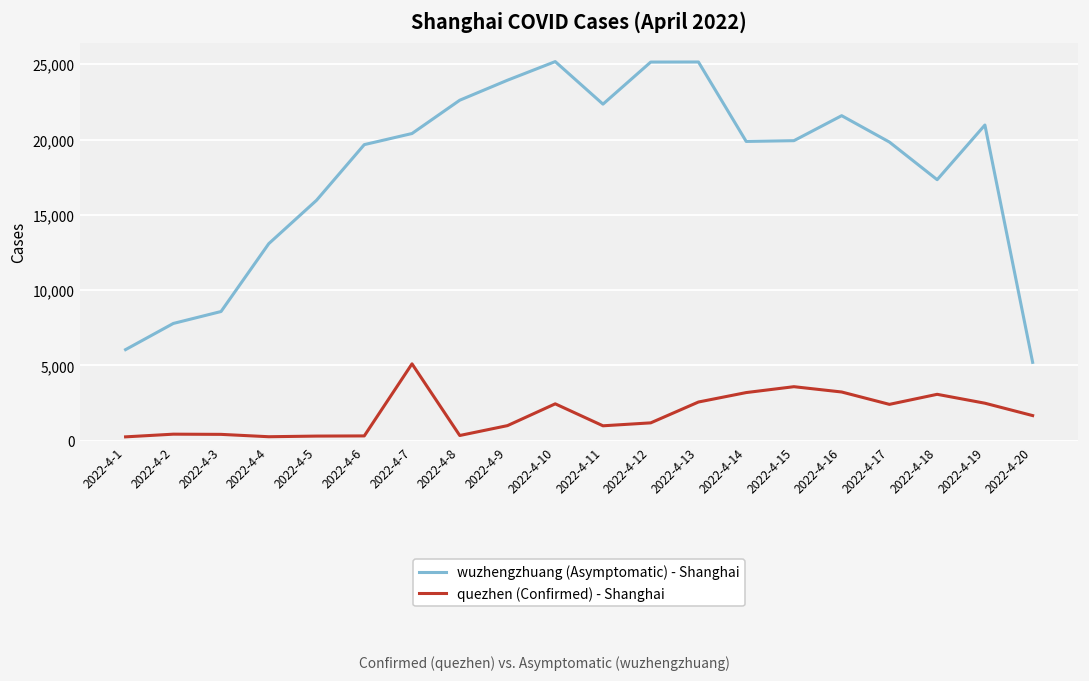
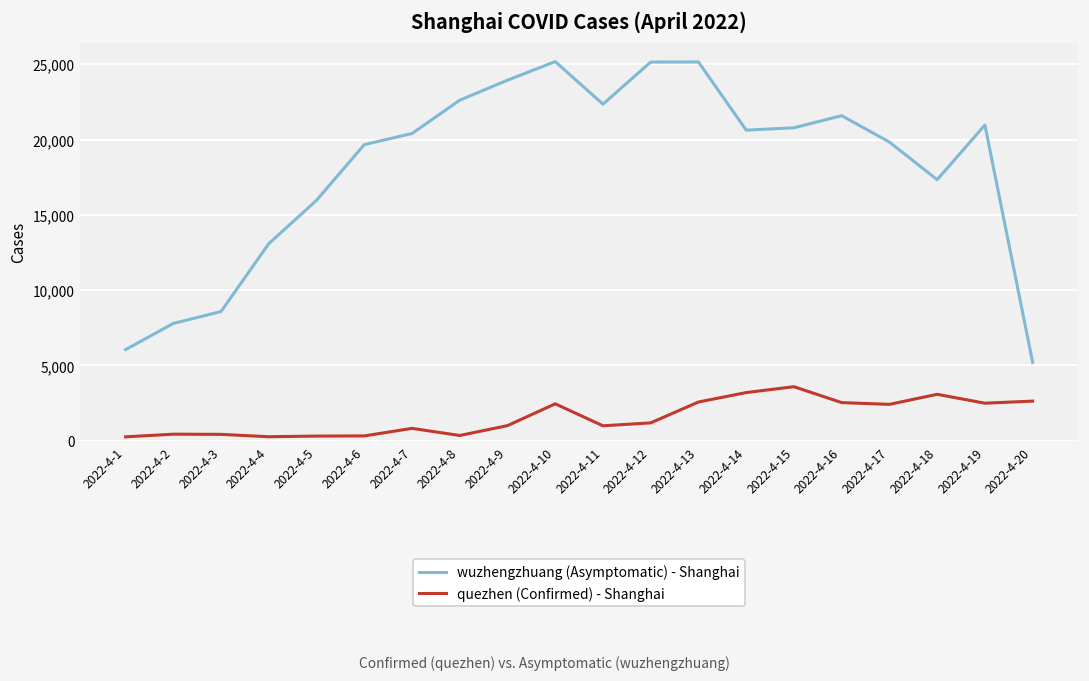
  {
    "wuzhengzhuang (Asymptomatic) - Shanghai": {
      "2022-4-1": "6,100",
      "2022-4-2": "7,800",
      "2022-4-3": "8,600",
      "2022-4-4": "13,100",
      "2022-4-5": "16,000",
      "2022-4-6": "19,700",
      "2022-4-7": "20,400",
      "2022-4-8": "22,600",
      "2022-4-9": "23,900",
      "2022-4-10": "25,200",
      "2022-4-11": "22,300",
      "2022-4-12": "25,100",
      "2022-4-13": "25,100",
-     "2022-4-14": "19,900",
-     "2022-4-15": "19,900",
+     "2022-4-14": "20,600",
+     "2022-4-15": "20,800",
      "2022-4-16": "21,600",
      "2022-4-17": "19,800",
      "2022-4-18": "17,300",
      "2022-4-19": "21,000",
      "2022-4-20": "5,200"
    },
    "quezhen (Confirmed) - Shanghai": {
      "2022-4-1": "300",
      "2022-4-2": "400",
      "2022-4-3": "400",
      "2022-4-4": "300",
      "2022-4-5": "300",
      "2022-4-6": "300",
-     "2022-4-7": "5,100",
+     "2022-4-7": "800",
      "2022-4-8": "400",
      "2022-4-9": "1,000",
      "2022-4-10": "2,500",
      "2022-4-11": "1,000",
      "2022-4-12": "1,200",
      "2022-4-13": "2,600",
      "2022-4-14": "3,200",
      "2022-4-15": "3,600",
-     "2022-4-16": "3,200",
+     "2022-4-16": "2,500",
      "2022-4-17": "2,400",
      "2022-4-18": "3,100",
      "2022-4-19": "2,500",
-     "2022-4-20": "1,700"
+     "2022-4-20": "2,600"
    }
  }
